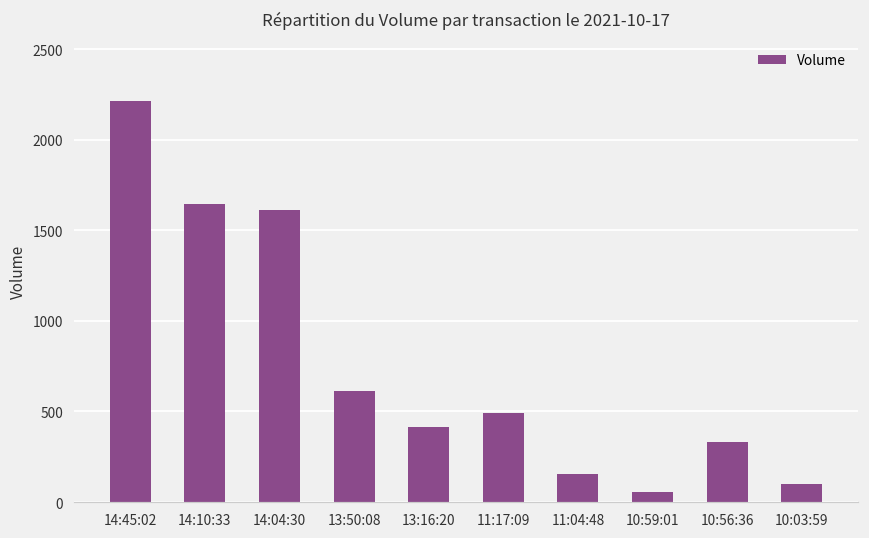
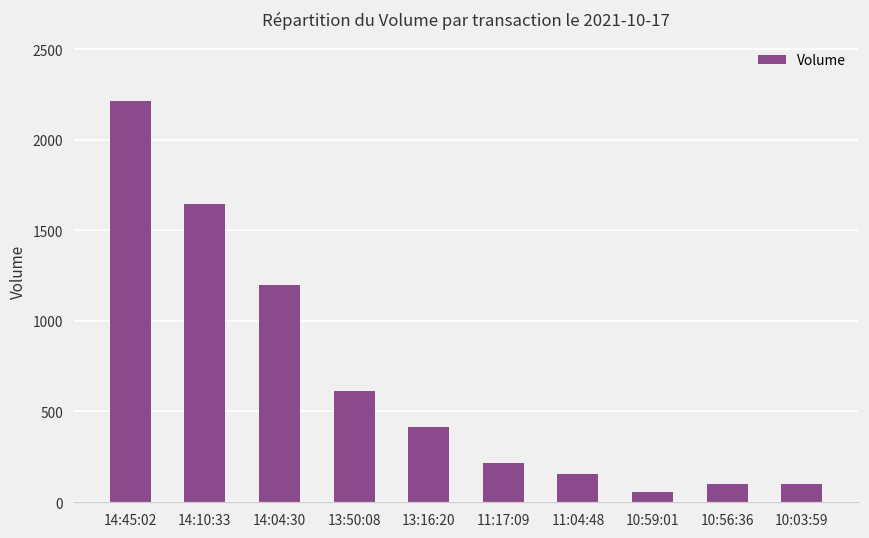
  {
    "14:45:02": 2210,
    "14:10:33": 1650,
-   "14:04:30": 1610,
+   "14:04:30": 1200,
    "13:50:08": 610,
    "13:16:20": 410,
-   "11:17:09": 490,
+   "11:17:09": 210,
    "11:04:48": 150,
    "10:59:01": 50,
-   "10:56:36": 330,
+   "10:56:36": 100,
    "10:03:59": 100
  }
